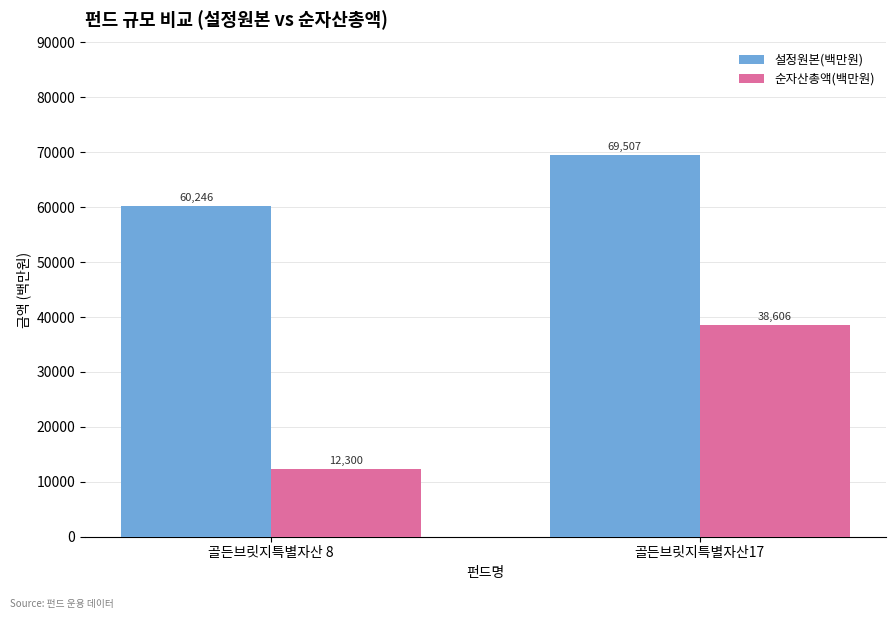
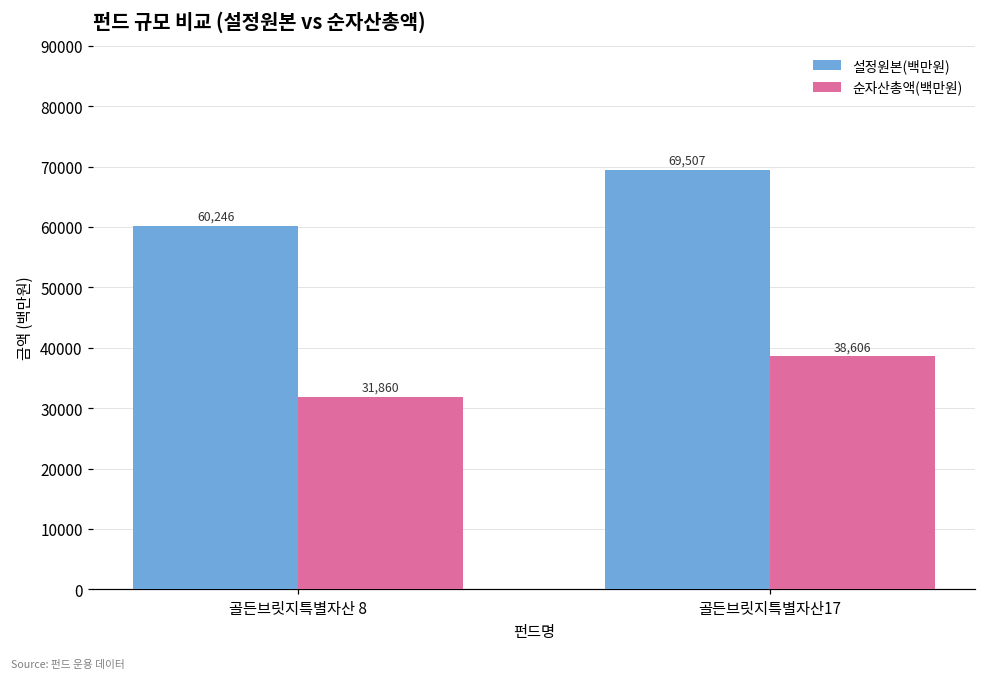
  {
    "설정원본(백만원)": {
      "골든브릿지특별자산 8": "60,246",
      "골든브릿지특별자산17": "69,507"
    },
    "순자산총액(백만원)": {
-     "골든브릿지특별자산 8": "12,300",
+     "골든브릿지특별자산 8": "31,860",
      "골든브릿지특별자산17": "38,606"
    }
  }
